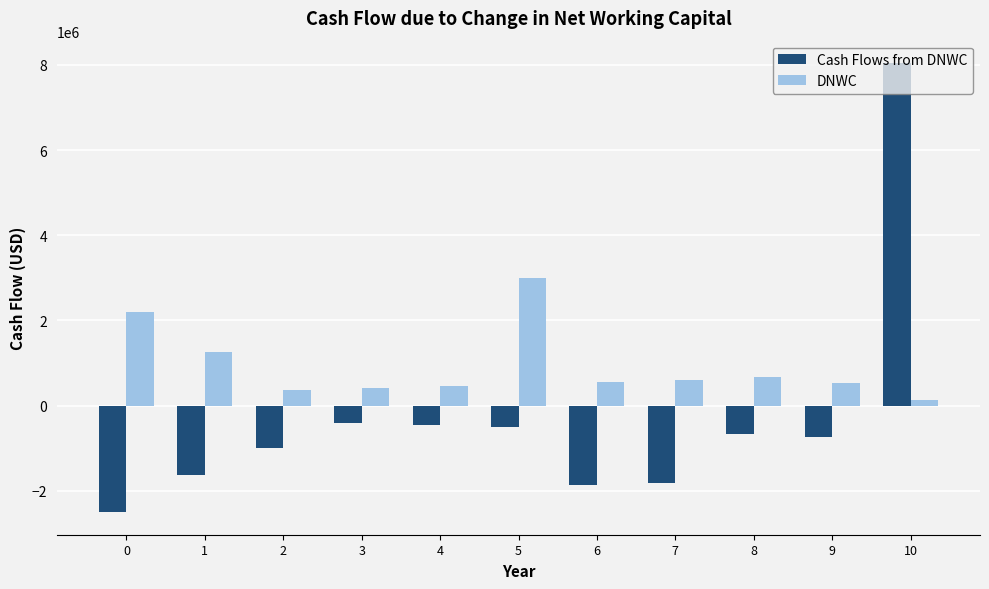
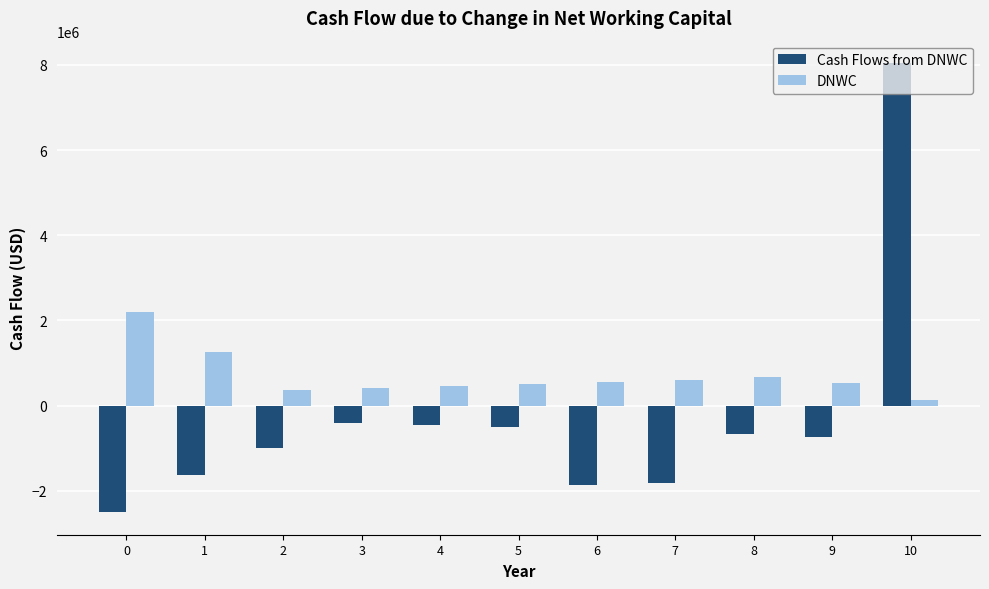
  {
    "Cash Flows from DNWC": {
      "0": -2500000,
      "1": -1600000,
      "2": -1000000,
      "3": -400000,
      "4": -500000,
      "5": -500000,
      "6": -1900000,
      "7": -1800000,
      "8": -700000,
      "9": -700000
    },
    "DNWC": {
      "0": 2200000,
      "1": 1300000,
      "2": 400000,
      "3": 400000,
      "4": 500000,
-     "5": 3000000,
+     "5": 500000,
      "6": 500000,
      "7": 600000,
      "8": 700000,
      "9": 500000,
      "10": 100000
    }
  }
